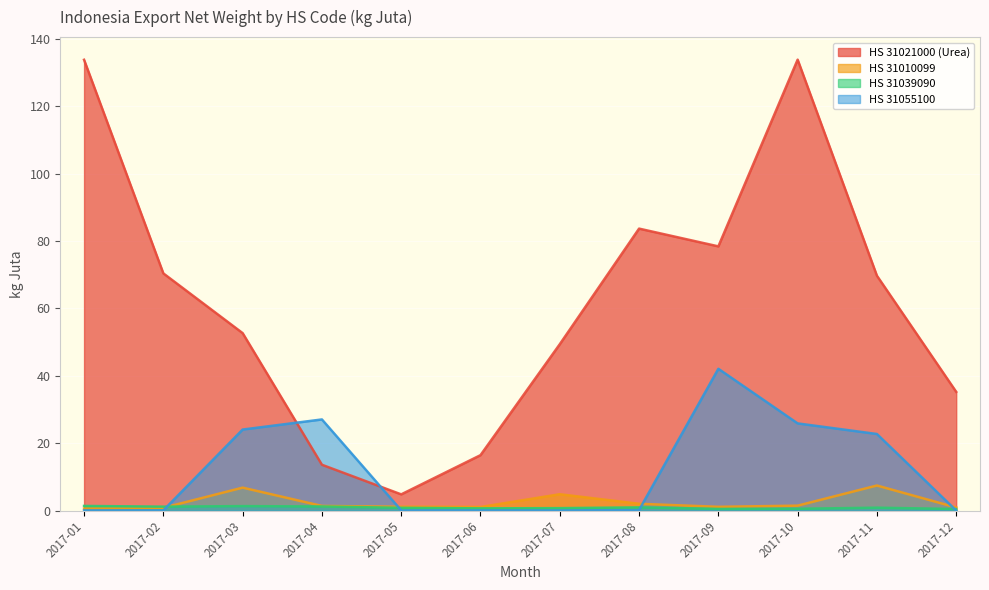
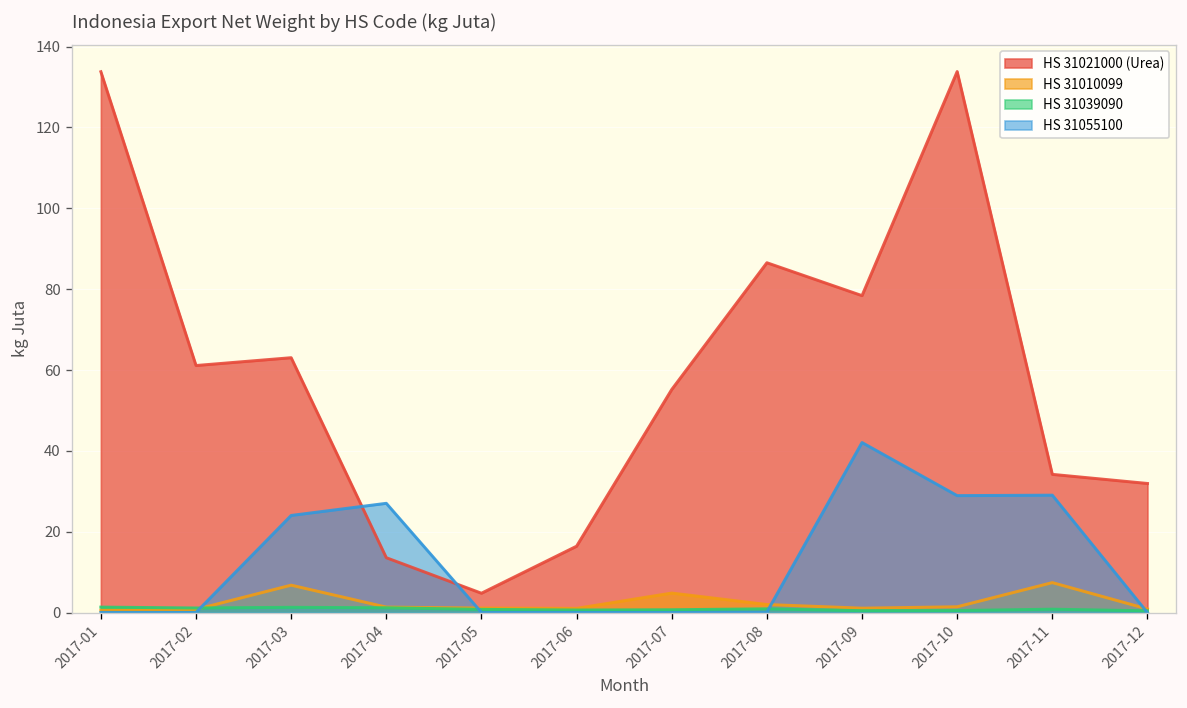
  {
    "HS 31021000 (Urea)": {
      "2017-01": 134,
-     "2017-02": 70,
-     "2017-03": 53,
+     "2017-02": 61,
+     "2017-03": 63,
      "2017-04": 14,
      "2017-05": 5,
      "2017-06": 16,
-     "2017-07": 49,
-     "2017-08": 84,
+     "2017-07": 55,
+     "2017-08": 87,
      "2017-09": 78,
      "2017-10": 134,
-     "2017-11": 70,
-     "2017-12": 35
+     "2017-11": 34,
+     "2017-12": 32
    },
    "HS 31010099": {
      "2017-03": 7,
      "2017-07": 5,
      "2017-08": 2,
      "2017-10": 1,
      "2017-11": 7
    },
    "HS 31039090": {
      "2017-01": 1,
      "2017-03": 1,
      "2017-08": 1,
      "2017-10": 1,
      "2017-11": 1
    },
    "HS 31055100": {
      "2017-02": 0,
      "2017-03": 24,
      "2017-04": 27,
      "2017-05": 0,
      "2017-08": 0,
      "2017-09": 42,
-     "2017-10": 26,
-     "2017-11": 23
+     "2017-10": 29,
+     "2017-11": 29
    }
  }
